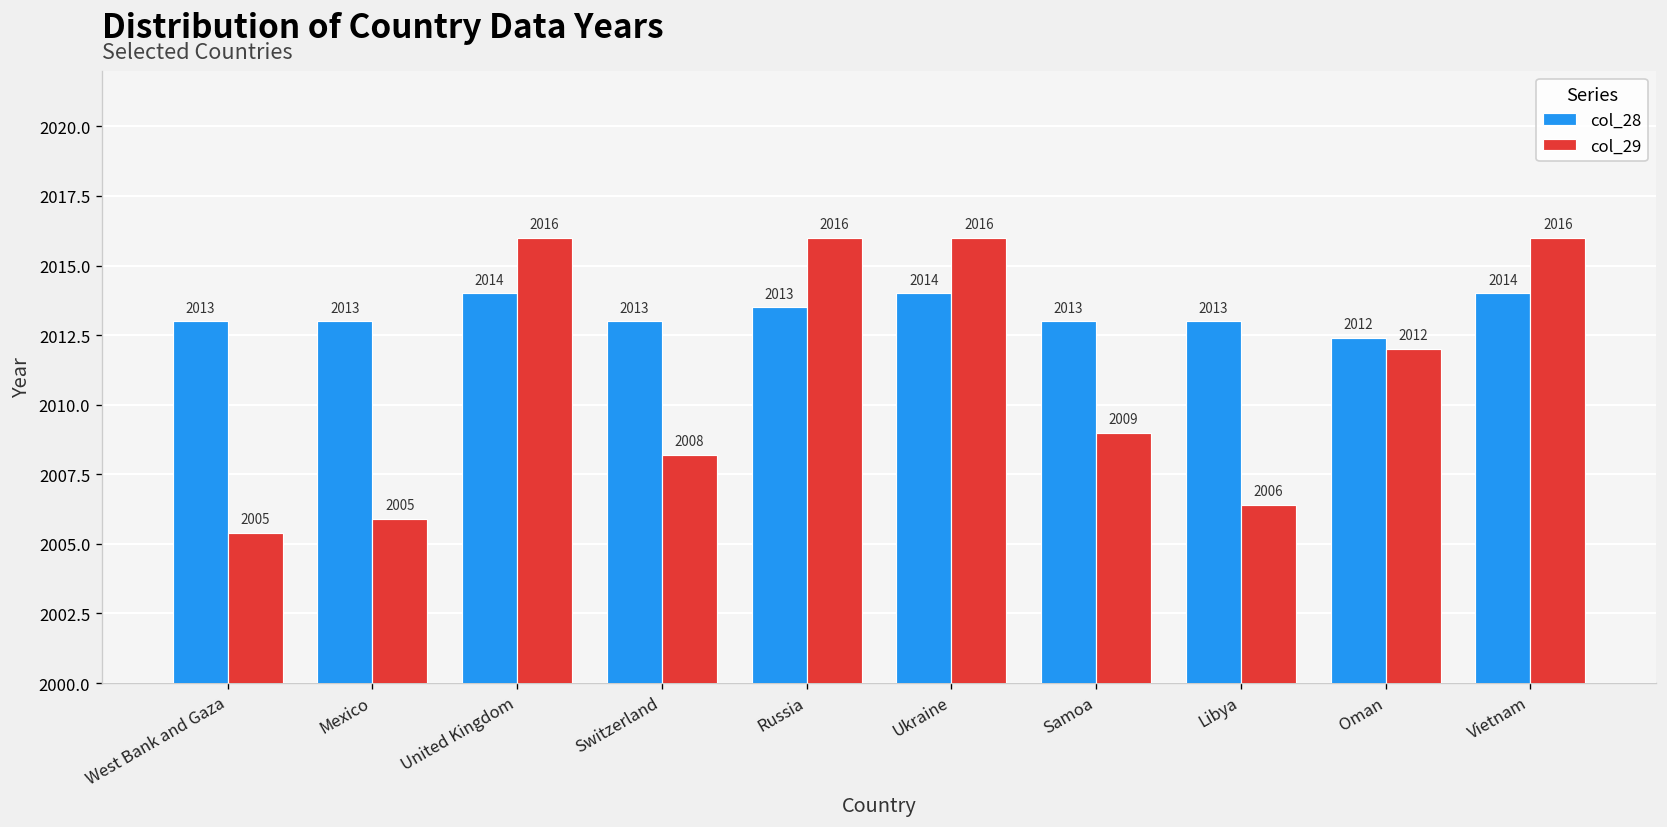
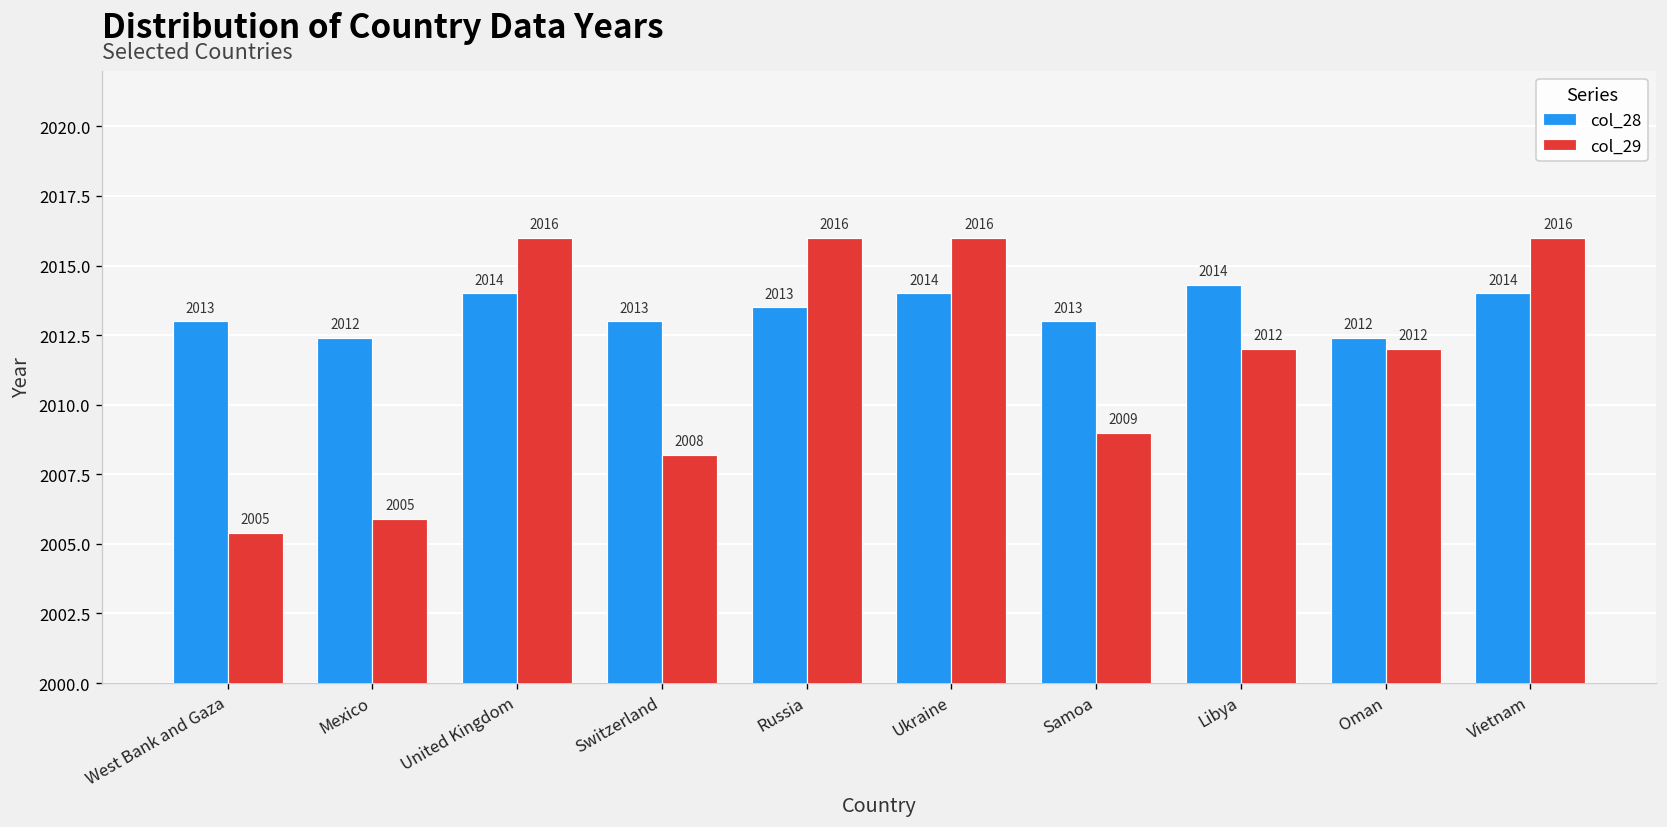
  {
    "col_28": {
      "West Bank and Gaza": 2013,
-     "Mexico": 2013,
+     "Mexico": 2012,
      "United Kingdom": 2014,
      "Switzerland": 2013,
      "Russia": 2013,
      "Ukraine": 2014,
      "Samoa": 2013,
-     "Libya": 2013,
+     "Libya": 2014,
      "Oman": 2012,
      "Vietnam": 2014
    },
    "col_29": {
      "West Bank and Gaza": 2005,
      "United Kingdom": 2016,
      "Switzerland": 2008,
      "Russia": 2016,
      "Ukraine": 2016,
      "Samoa": 2009,
-     "Libya": 2006,
+     "Libya": 2012,
      "Oman": 2012,
      "Vietnam": 2016
    }
  }
